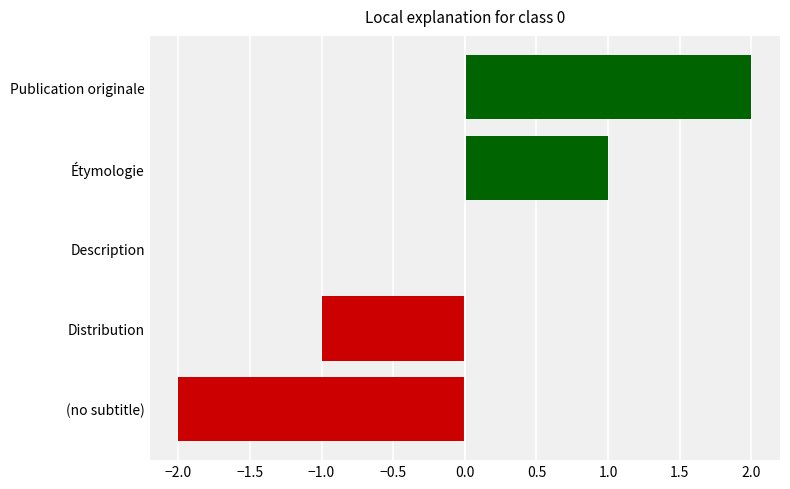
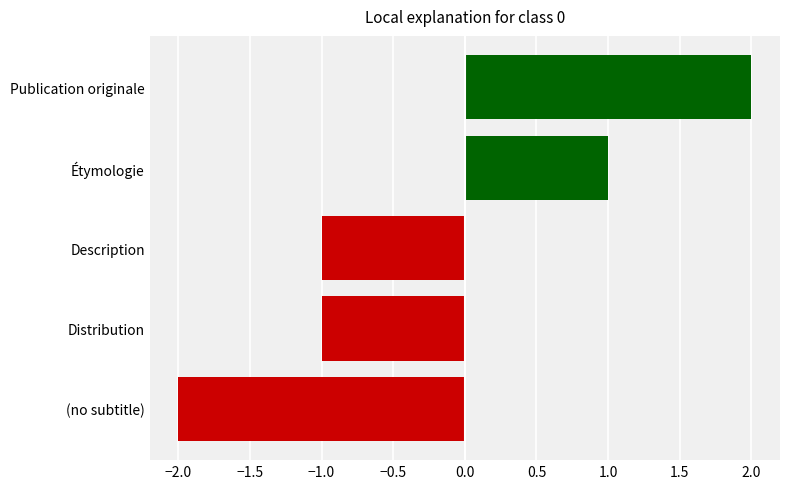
  {
    "Publication originale": 2.00,
    "Étymologie": 1.00,
-   "Description": 0.00,
+   "Description": -1.00,
    "Distribution": -1.00,
    "(no subtitle)": -2.00
  }
